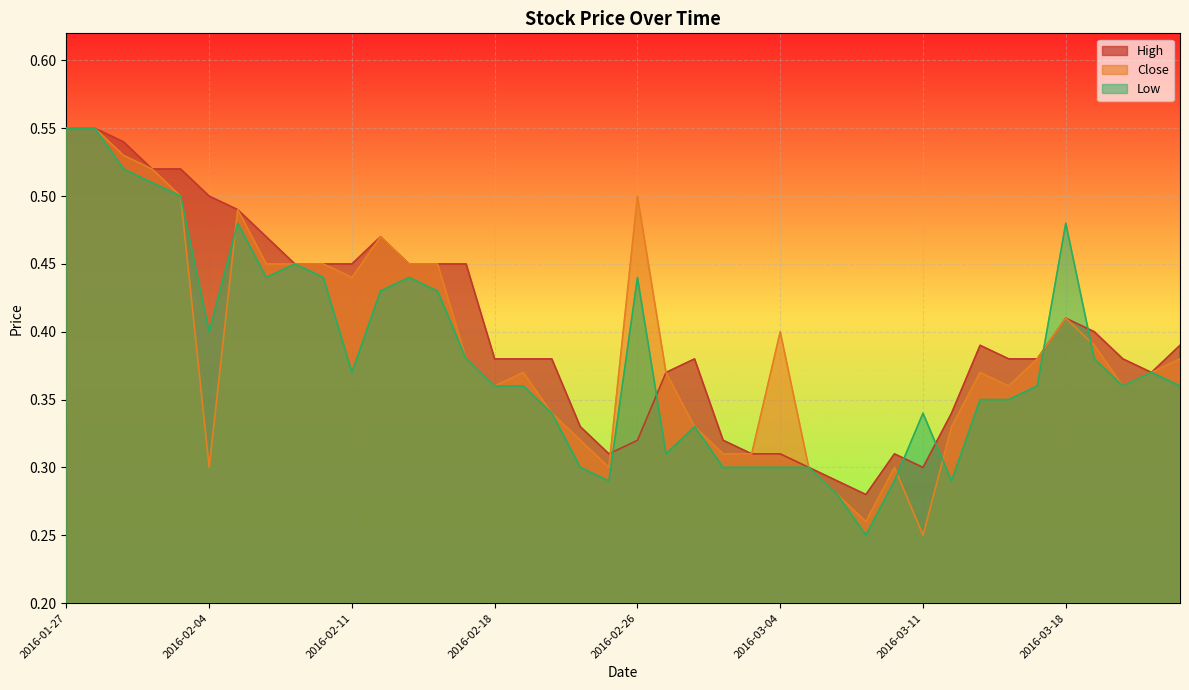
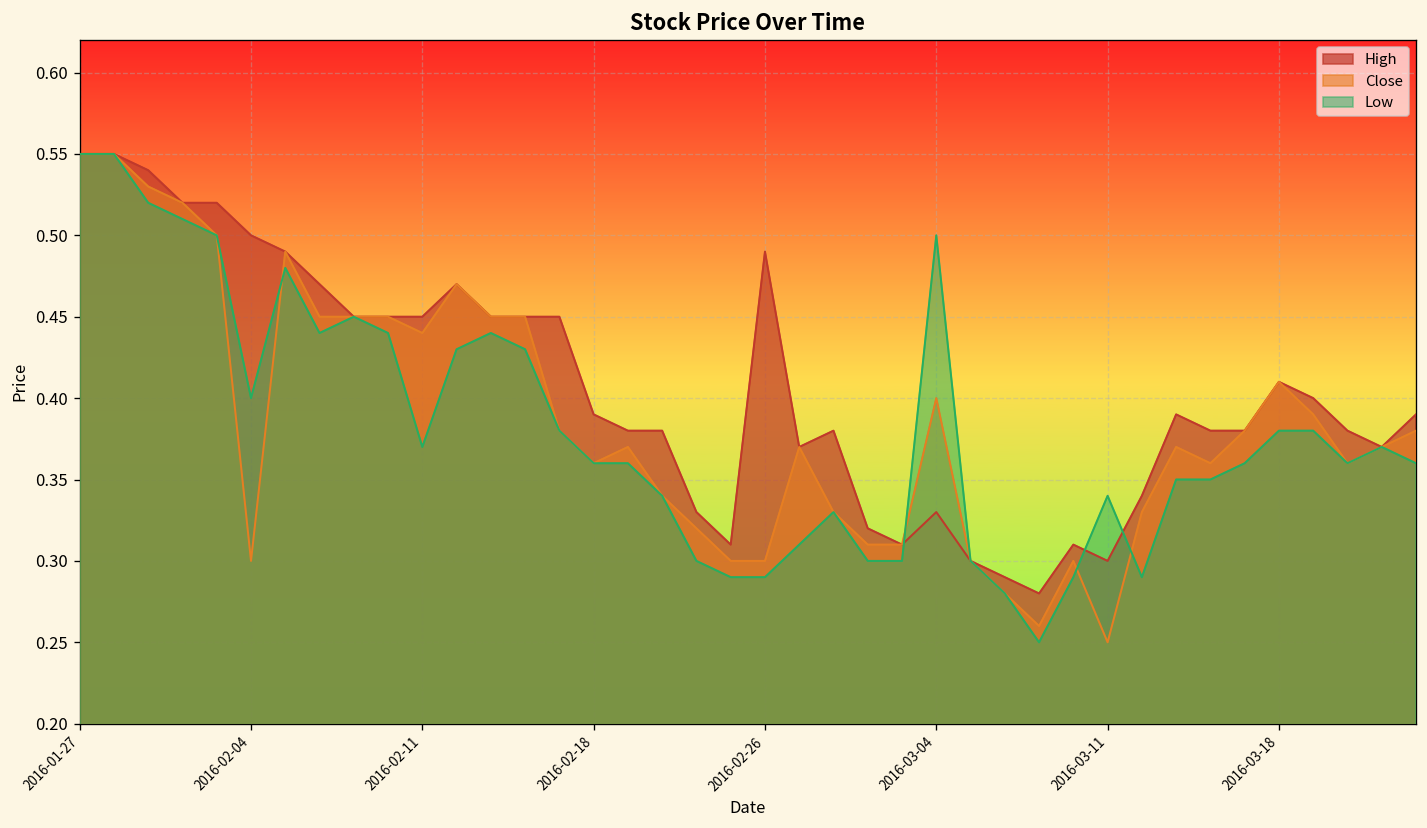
  {
    "High": {
      "2016-02-04": 0.50,
      "2016-02-11": 0.45,
-     "2016-02-18": 0.38,
-     "2016-02-26": 0.32,
-     "2016-03-04": 0.31,
+     "2016-02-18": 0.39,
+     "2016-02-26": 0.49,
+     "2016-03-04": 0.33,
      "2016-03-11": 0.30
    },
    "Close": {
      "2016-02-04": 0.3,
      "2016-02-11": 0.440,
-     "2016-02-26": 0.5,
+     "2016-02-26": 0.3,
      "2016-03-04": 0.4,
      "2016-03-11": 0.250
    },
    "Low": {
      "2016-02-04": 0.40,
      "2016-02-11": 0.37,
-     "2016-02-26": 0.44,
-     "2016-03-04": 0.3,
+     "2016-02-26": 0.29,
+     "2016-03-04": 0.5,
      "2016-03-11": 0.34,
-     "2016-03-18": 0.48
+     "2016-03-18": 0.38
    }
  }
